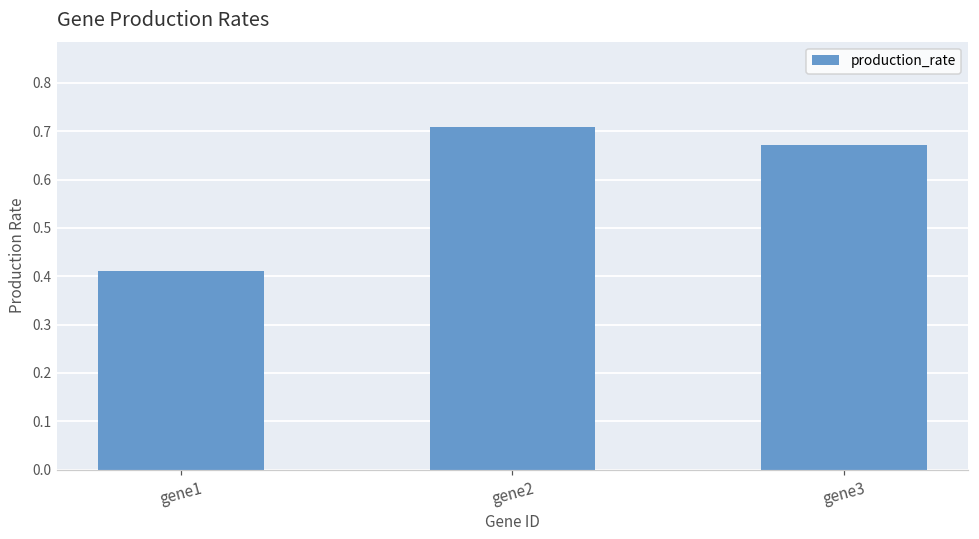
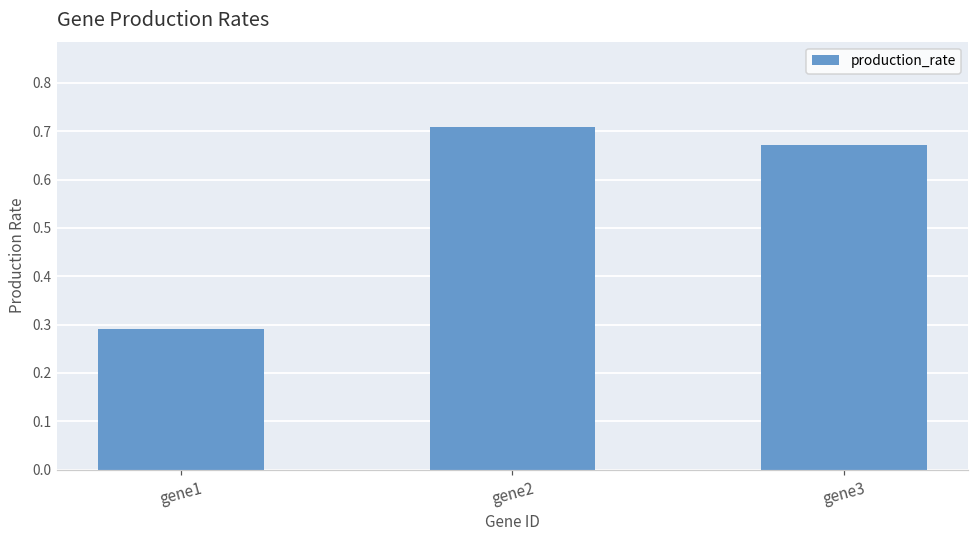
  {
-   "gene1": 0.41,
+   "gene1": 0.29,
    "gene2": 0.71,
    "gene3": 0.67
  }
